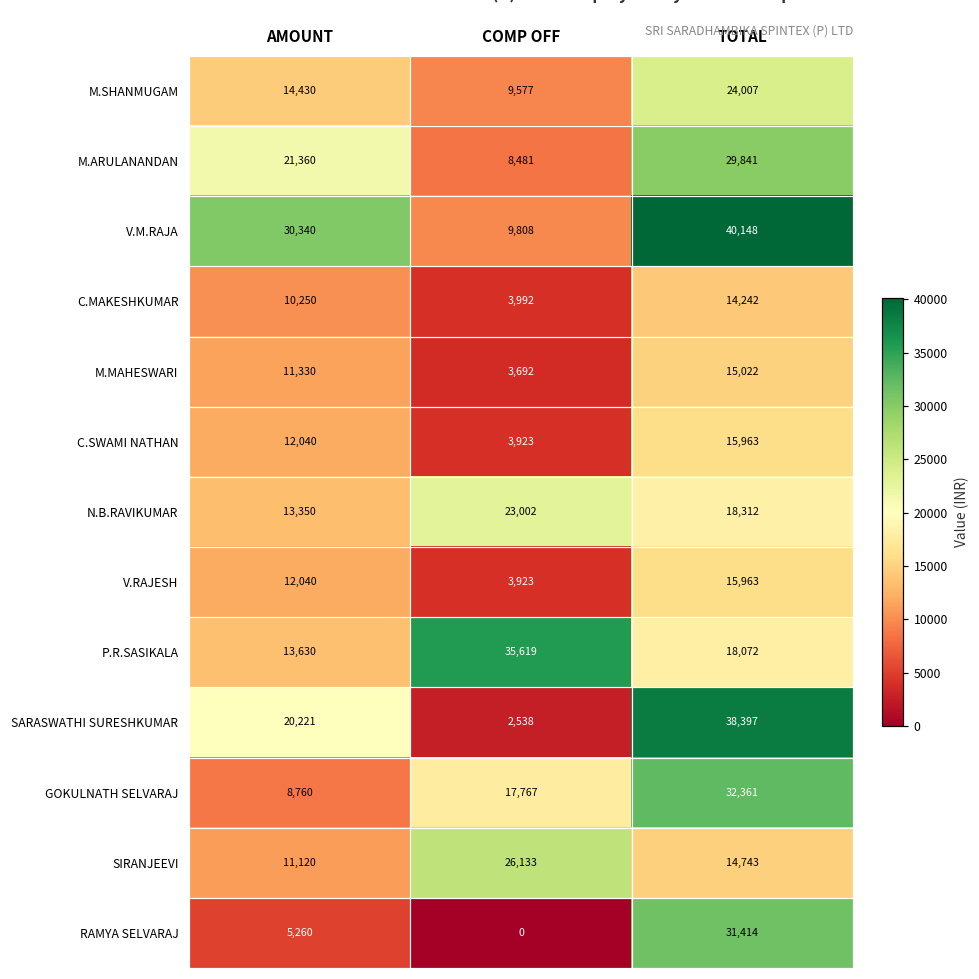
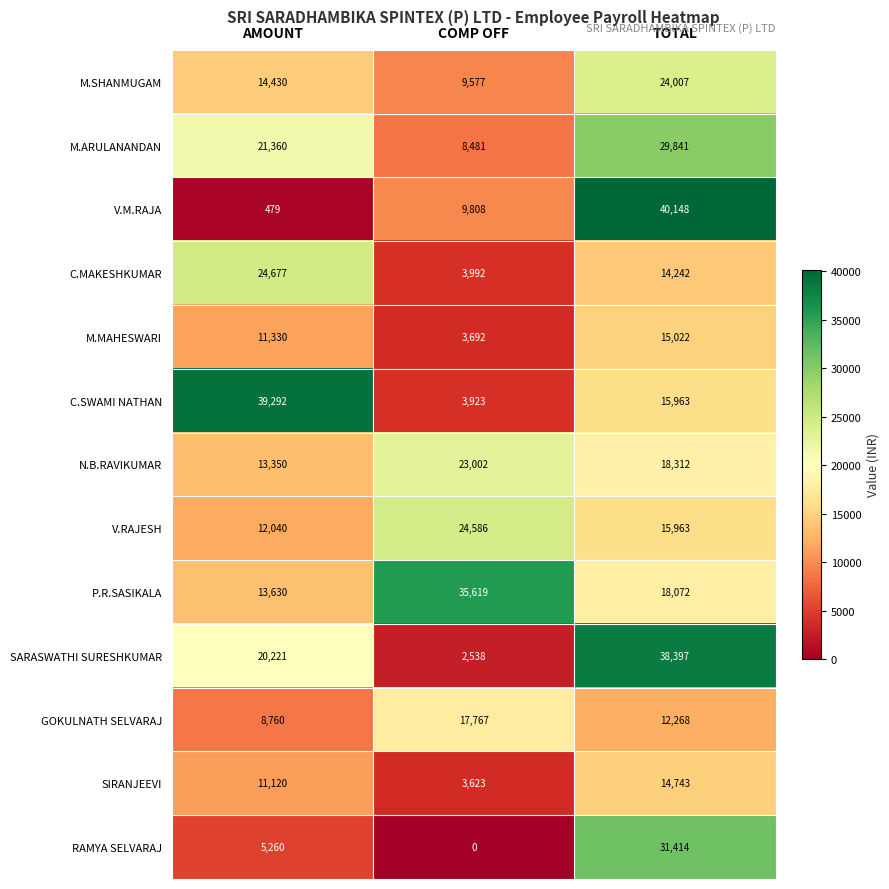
  {
    "M.SHANMUGAM": {
      "AMOUNT": "14,430",
      "COMP OFF": "9,577",
      "TOTAL": "24,007"
    },
    "M.ARULANANDAN": {
      "AMOUNT": "21,360",
      "COMP OFF": "8,481",
      "TOTAL": "29,841"
    },
    "V.M.RAJA": {
-     "AMOUNT": "30,340",
+     "AMOUNT": "479",
      "COMP OFF": "9,808",
      "TOTAL": "40,148"
    },
    "C.MAKESHKUMAR": {
-     "AMOUNT": "10,250",
+     "AMOUNT": "24,677",
      "COMP OFF": "3,992",
      "TOTAL": "14,242"
    },
    "M.MAHESWARI": {
      "AMOUNT": "11,330",
      "COMP OFF": "3,692",
      "TOTAL": "15,022"
    },
    "C.SWAMI NATHAN": {
-     "AMOUNT": "12,040",
+     "AMOUNT": "39,292",
      "COMP OFF": "3,923",
      "TOTAL": "15,963"
    },
    "N.B.RAVIKUMAR": {
      "AMOUNT": "13,350",
      "COMP OFF": "23,002",
      "TOTAL": "18,312"
    },
    "V.RAJESH": {
      "AMOUNT": "12,040",
-     "COMP OFF": "3,923",
+     "COMP OFF": "24,586",
      "TOTAL": "15,963"
    },
    "P.R.SASIKALA": {
      "AMOUNT": "13,630",
      "COMP OFF": "35,619",
      "TOTAL": "18,072"
    },
    "SARASWATHI SURESHKUMAR": {
      "AMOUNT": "20,221",
      "COMP OFF": "2,538",
      "TOTAL": "38,397"
    },
    "GOKULNATH SELVARAJ": {
      "AMOUNT": "8,760",
      "COMP OFF": "17,767",
-     "TOTAL": "32,361"
+     "TOTAL": "12,268"
    },
    "SIRANJEEVI": {
      "AMOUNT": "11,120",
-     "COMP OFF": "26,133",
+     "COMP OFF": "3,623",
      "TOTAL": "14,743"
    },
    "RAMYA SELVARAJ": {
      "AMOUNT": "5,260",
      "COMP OFF": "0",
      "TOTAL": "31,414"
    }
  }
